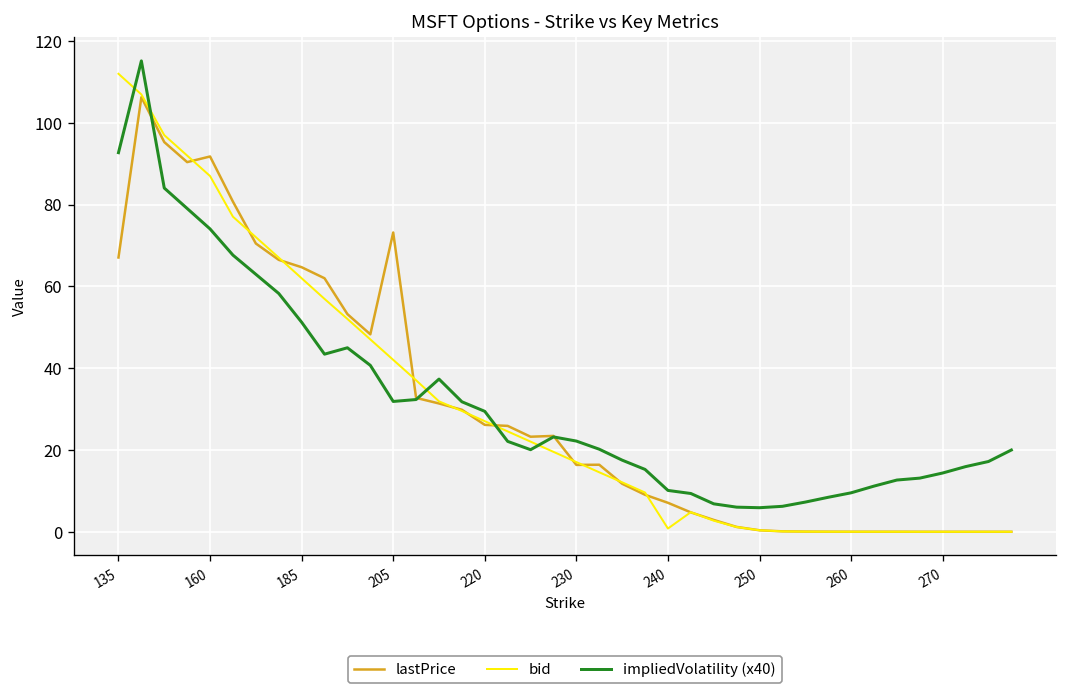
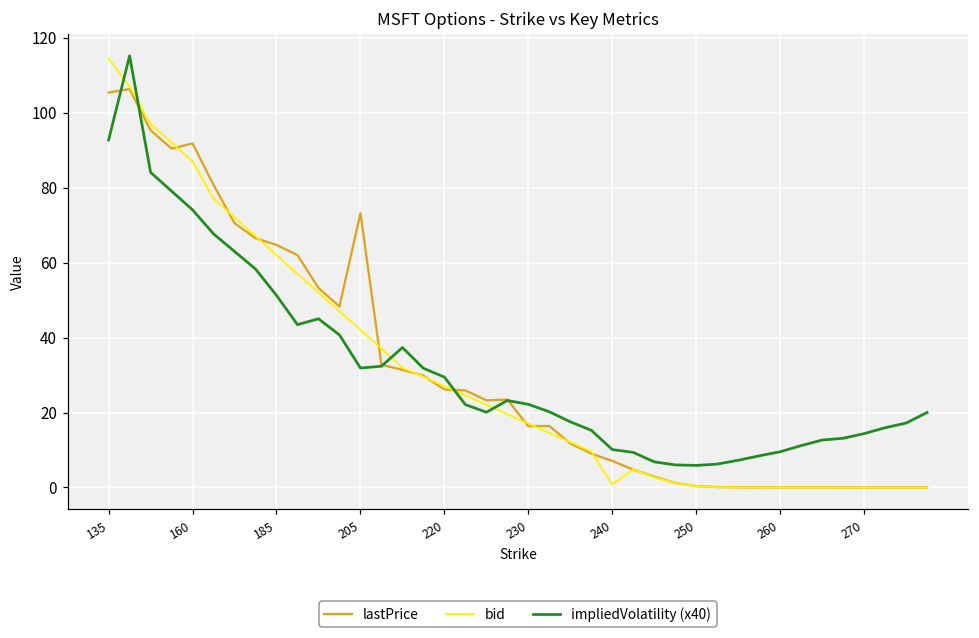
  {
    "lastPrice": {
-     "135": 67,
+     "135": 105,
      "160": 92,
      "185": 65,
      "205": 73,
      "220": 26,
      "240": 7
    },
    "bid": {
-     "135": 112,
+     "135": 114,
      "160": 87,
      "185": 62,
      "205": 42,
      "220": 27,
      "240": 1
    },
    "impliedVolatility (x40)": {
      "135": 93,
      "160": 74,
      "185": 51,
      "205": 32,
      "220": 29,
      "230": 22,
      "240": 10,
      "250": 6,
      "260": 10,
      "270": 14
    }
  }
